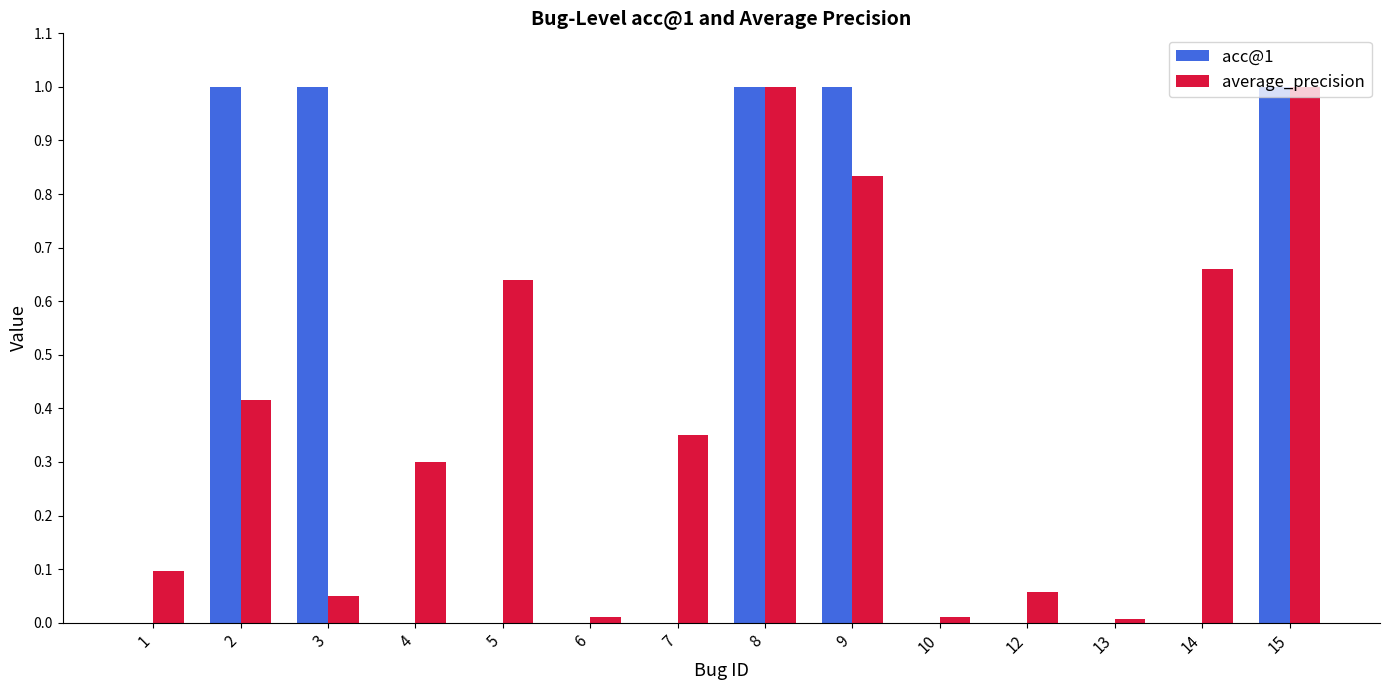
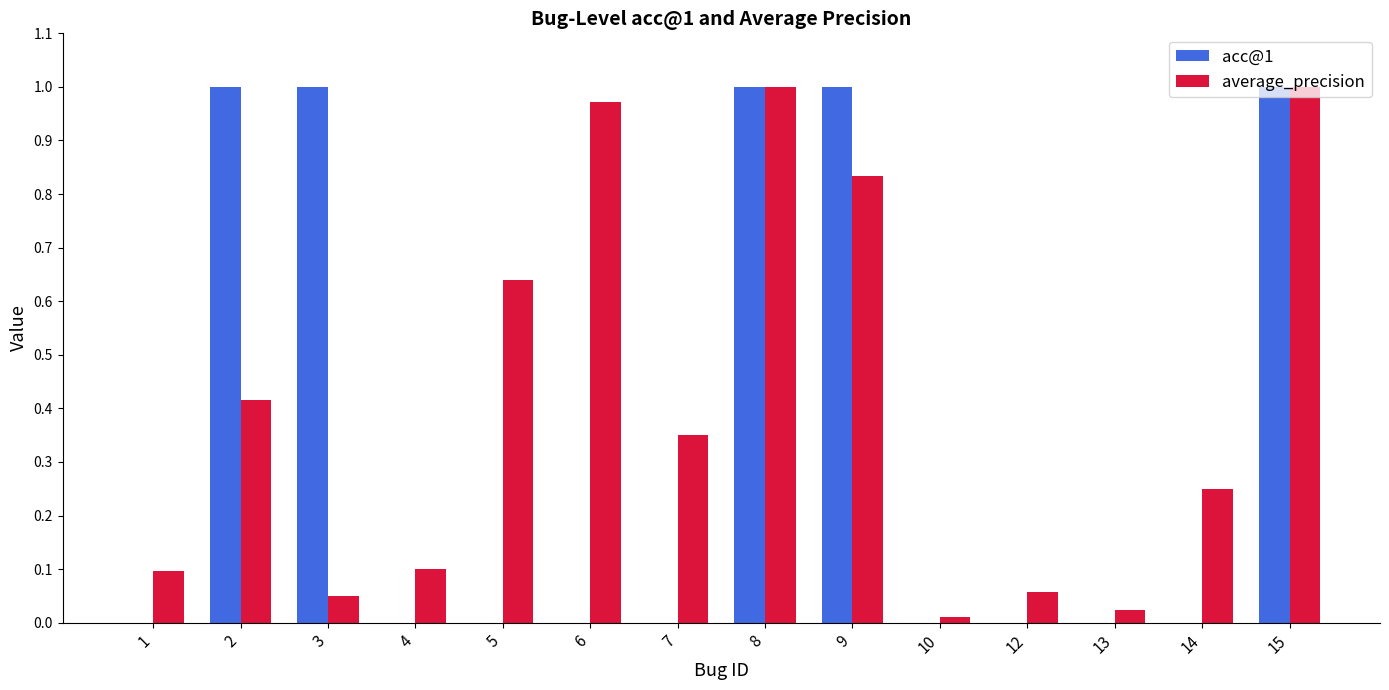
  {
    "acc@1": {
      "1": 0.00,
      "2": 1.00,
      "3": 1.00,
      "4": 0.00,
      "5": 0.00,
      "6": 0.00,
      "7": 0.00,
      "8": 1.00,
      "9": 1.00,
      "10": 0.00,
      "12": 0.00,
      "13": 0.00,
      "14": 0.00
    },
    "average_precision": {
      "1": 0.10,
      "2": 0.41,
      "3": 0.05,
-     "4": 0.3,
+     "4": 0.1,
      "5": 0.64,
-     "6": 0.01,
+     "6": 0.97,
      "7": 0.35,
      "8": 1.00,
      "9": 0.83,
      "10": 0.01,
      "12": 0.06,
-     "13": 0.01,
-     "14": 0.66
+     "13": 0.02,
+     "14": 0.25
    }
  }
